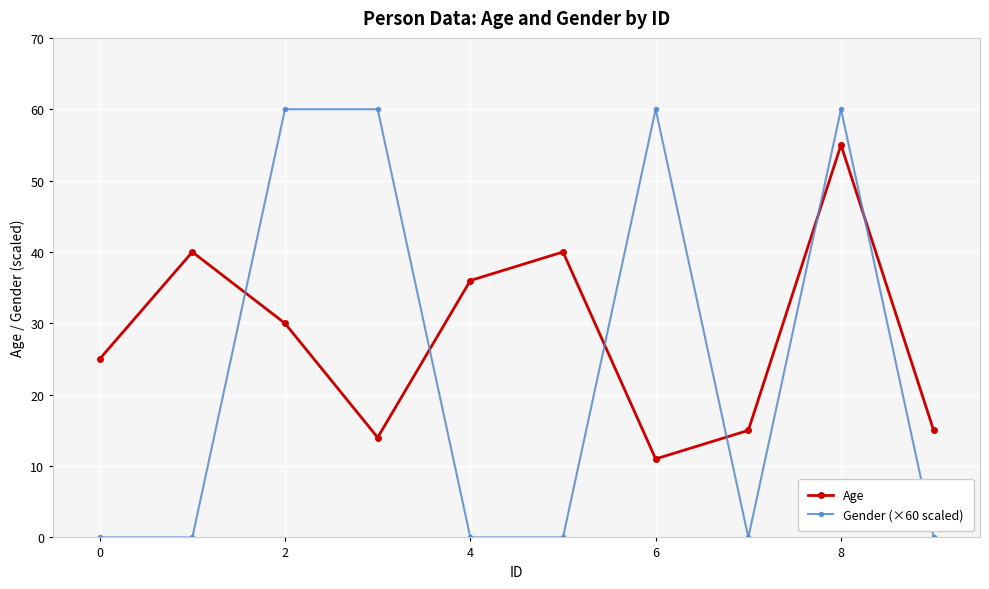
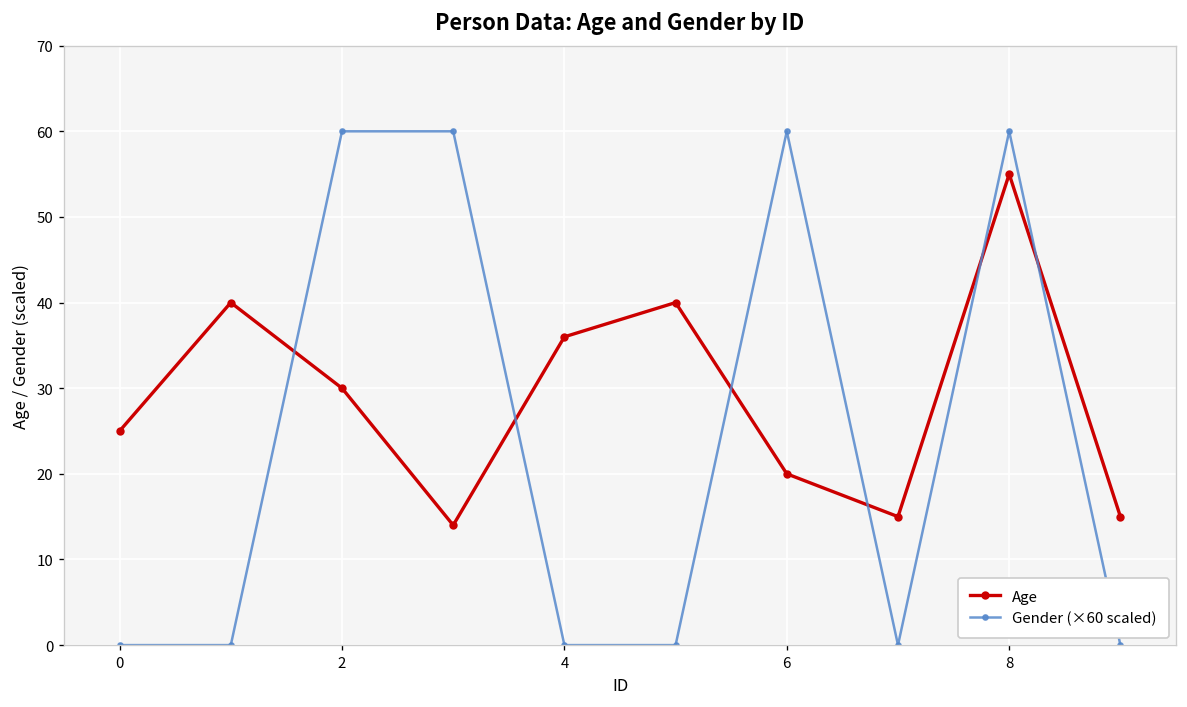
  {
    "Age": {
      "0": 25,
      "2": 30,
      "4": 36,
-     "6": 11,
+     "6": 20,
      "8": 55
    },
    "Gender (×60 scaled)": {
      "0": 0,
      "2": 60,
      "4": 0,
      "6": 60,
      "8": 60
    }
  }
